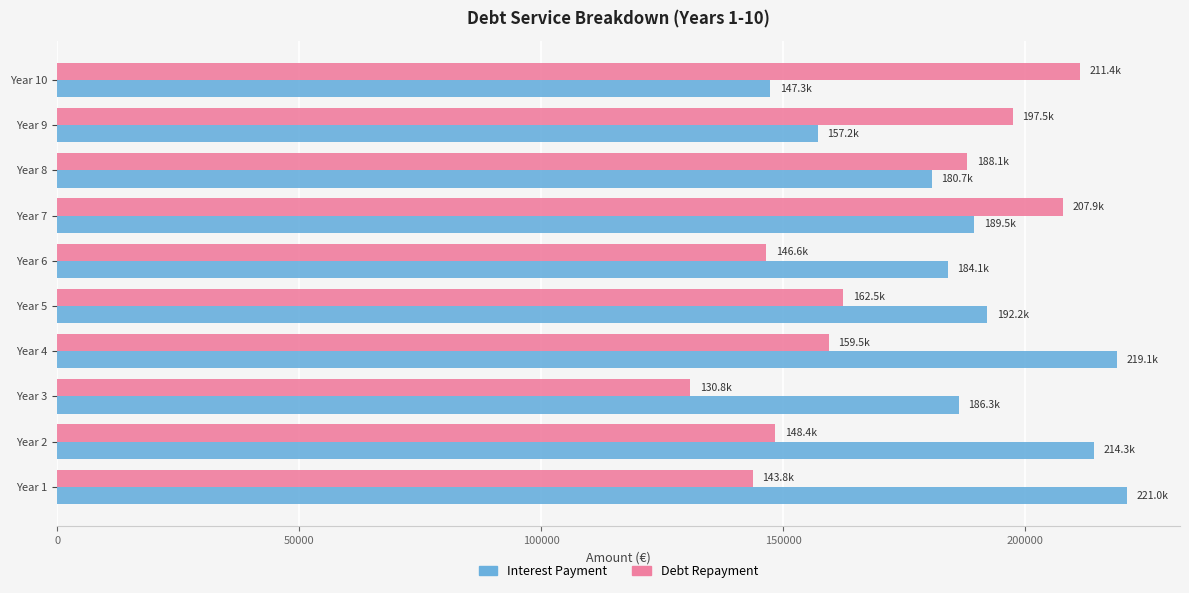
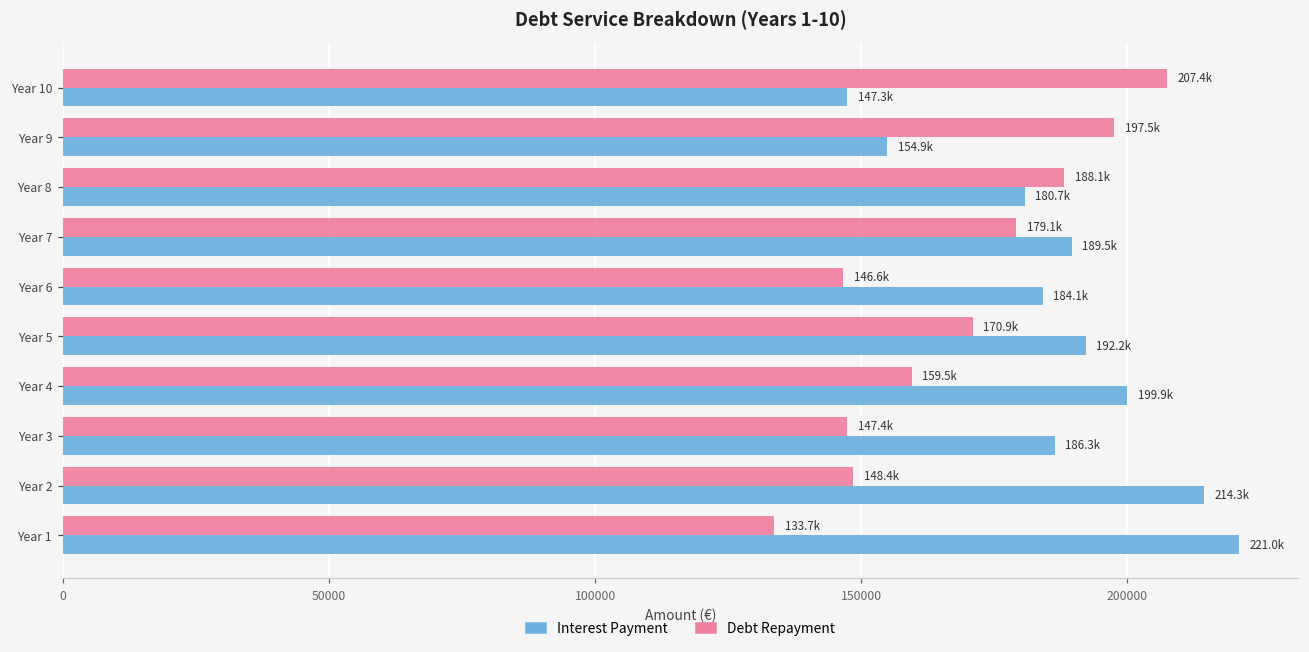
  {
    "Interest Payment": {
      "Year 10": "147.3k",
-     "Year 9": "157.2k",
+     "Year 9": "154.9k",
      "Year 8": "180.7k",
      "Year 7": "189.5k",
      "Year 6": "184.1k",
      "Year 5": "192.2k",
-     "Year 4": "219.1k",
+     "Year 4": "199.9k",
      "Year 3": "186.3k",
      "Year 2": "214.3k",
      "Year 1": "221.0k"
    },
    "Debt Repayment": {
-     "Year 10": "211.4k",
+     "Year 10": "207.4k",
      "Year 9": "197.5k",
      "Year 8": "188.1k",
-     "Year 7": "207.9k",
+     "Year 7": "179.1k",
      "Year 6": "146.6k",
-     "Year 5": "162.5k",
+     "Year 5": "170.9k",
      "Year 4": "159.5k",
-     "Year 3": "130.8k",
+     "Year 3": "147.4k",
      "Year 2": "148.4k",
-     "Year 1": "143.8k"
+     "Year 1": "133.7k"
    }
  }
